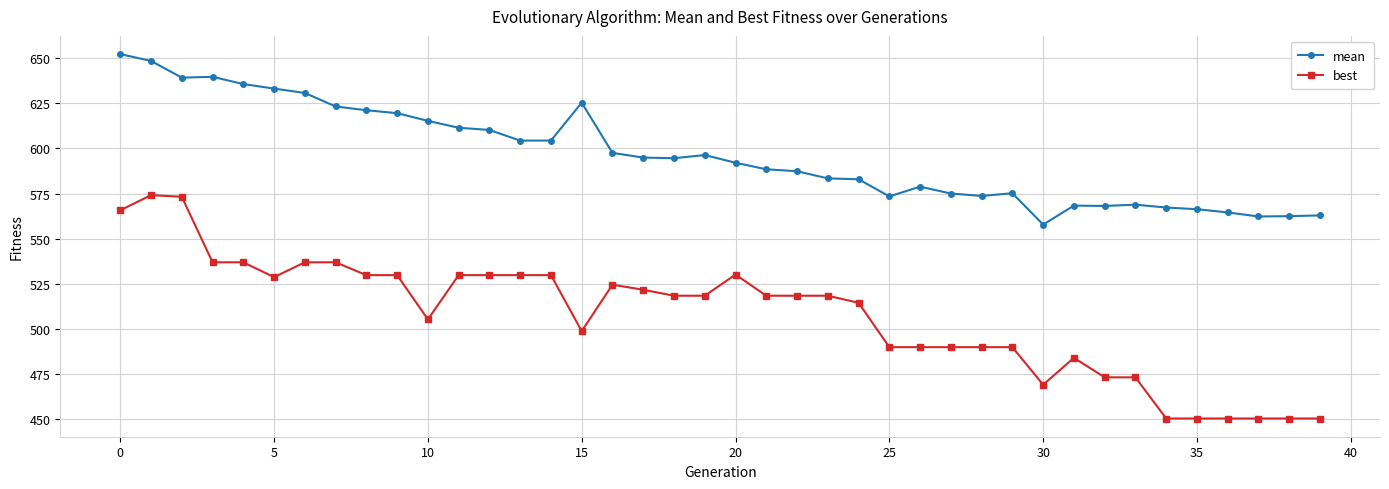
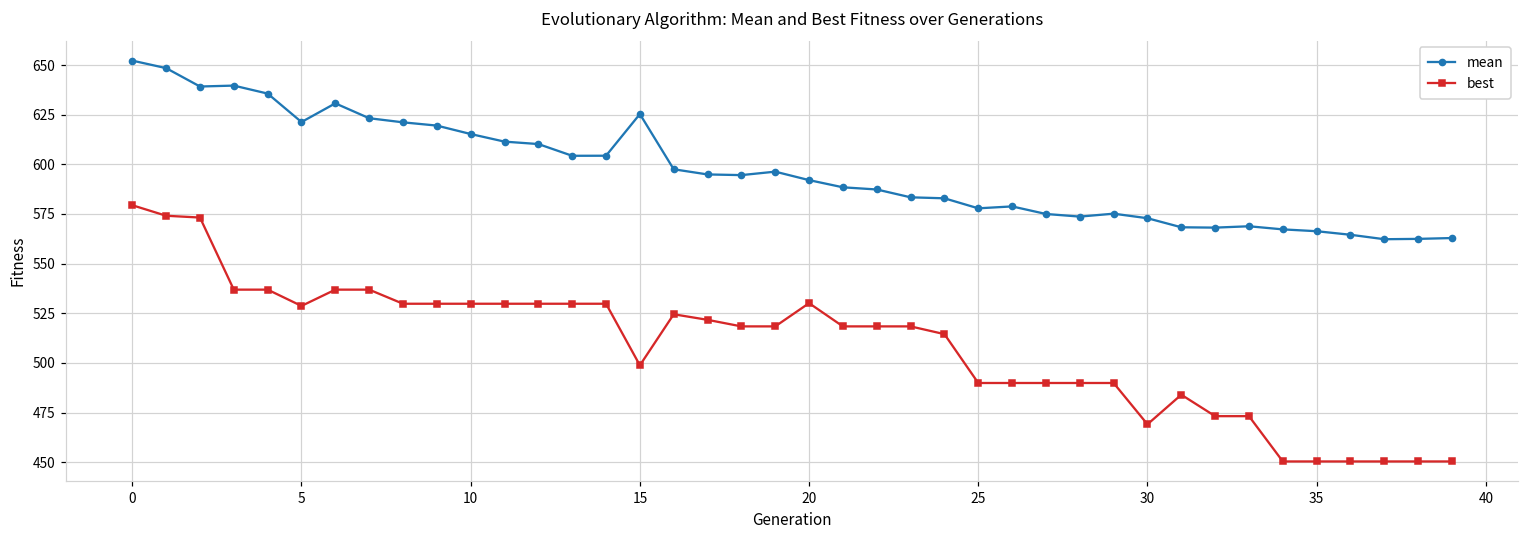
  {
    "mean": {
      "0": 652,
-     "5": 633,
+     "5": 621,
      "10": 615,
      "15": 625,
      "20": 592,
-     "25": 573,
-     "30": 558,
+     "25": 578,
+     "30": 573,
      "35": 566
    },
    "best": {
-     "0": 566,
+     "0": 579,
      "5": 529,
-     "10": 505,
+     "10": 530,
      "15": 499,
      "20": 530,
      "25": 490,
      "30": 469,
      "35": 450
    }
  }
